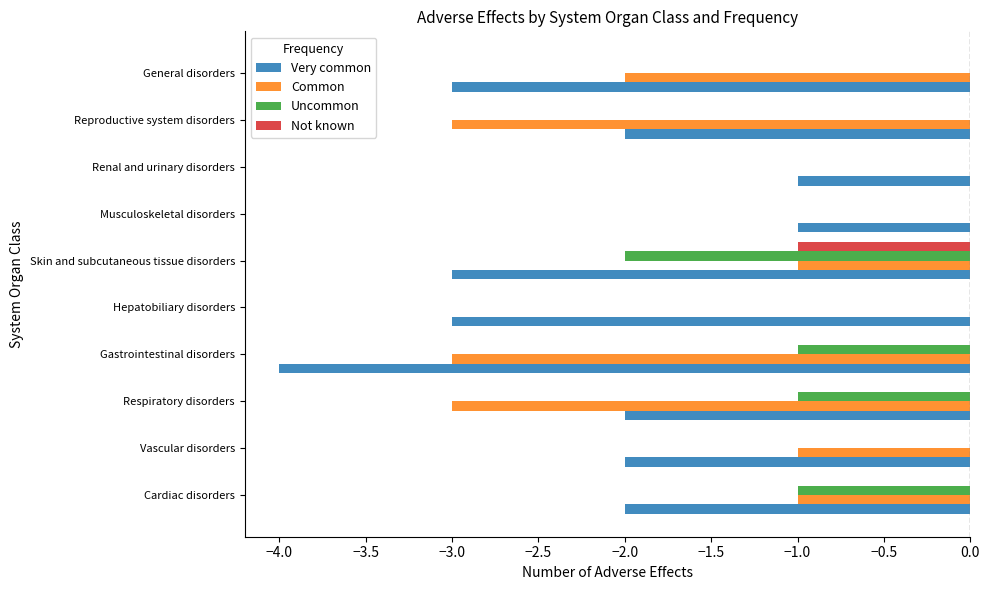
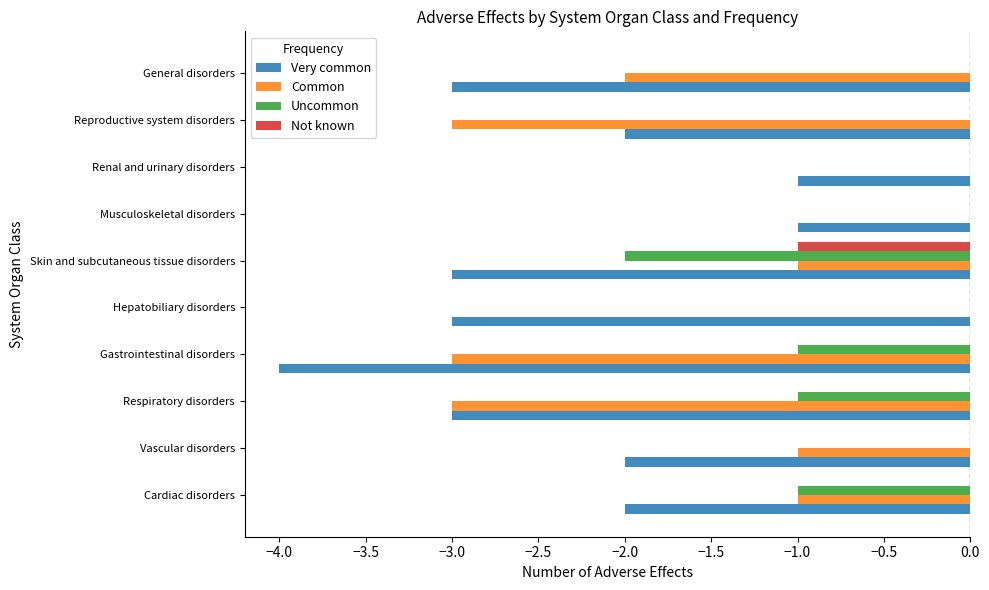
  {
    "Very common": {
      "General disorders": -3.00,
      "Reproductive system disorders": -2.00,
      "Renal and urinary disorders": -1.00,
      "Musculoskeletal disorders": -1.00,
      "Skin and subcutaneous tissue disorders": -3.00,
      "Hepatobiliary disorders": -3.00,
      "Gastrointestinal disorders": -4.00,
-     "Respiratory disorders": -2.00,
+     "Respiratory disorders": -3.00,
      "Vascular disorders": -2.00,
      "Cardiac disorders": -2.00
    },
    "Common": {
      "General disorders": -2.00,
      "Reproductive system disorders": -3.00,
      "Renal and urinary disorders": 0.00,
      "Musculoskeletal disorders": 0.00,
      "Skin and subcutaneous tissue disorders": -1.00,
      "Hepatobiliary disorders": 0.00,
      "Gastrointestinal disorders": -3.00,
      "Respiratory disorders": -3.00,
      "Vascular disorders": -1.00,
      "Cardiac disorders": -1.00
    },
    "Uncommon": {
      "General disorders": 0.00,
      "Reproductive system disorders": 0.00,
      "Renal and urinary disorders": 0.00,
      "Musculoskeletal disorders": 0.00,
      "Skin and subcutaneous tissue disorders": -2.00,
      "Hepatobiliary disorders": 0.00,
      "Gastrointestinal disorders": -1.00,
      "Respiratory disorders": -1.00,
      "Vascular disorders": 0.00,
      "Cardiac disorders": -1.00
    },
    "Not known": {
      "General disorders": 0.00,
      "Reproductive system disorders": 0.00,
      "Renal and urinary disorders": 0.00,
      "Musculoskeletal disorders": 0.00,
      "Skin and subcutaneous tissue disorders": -1.00,
      "Hepatobiliary disorders": 0.00,
      "Gastrointestinal disorders": 0.00,
      "Respiratory disorders": 0.00,
      "Vascular disorders": 0.00,
      "Cardiac disorders": 0.00
    }
  }
